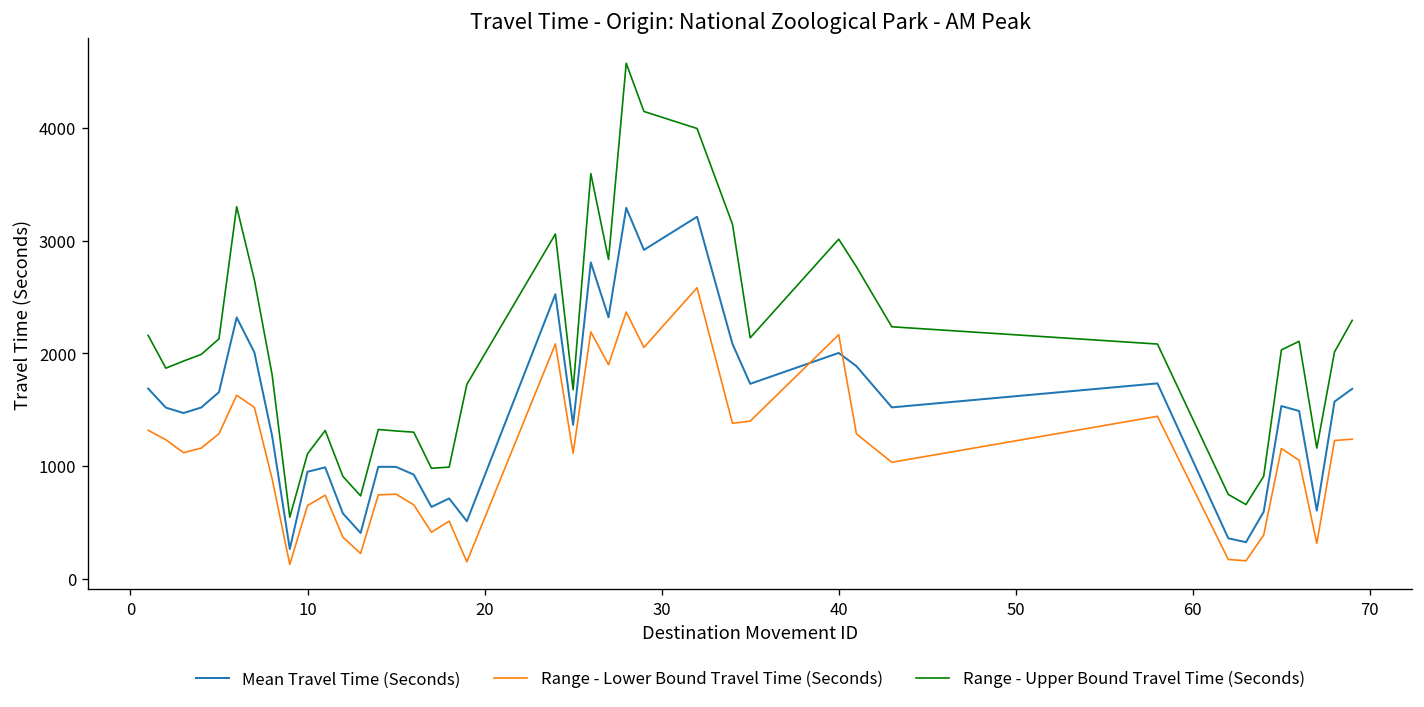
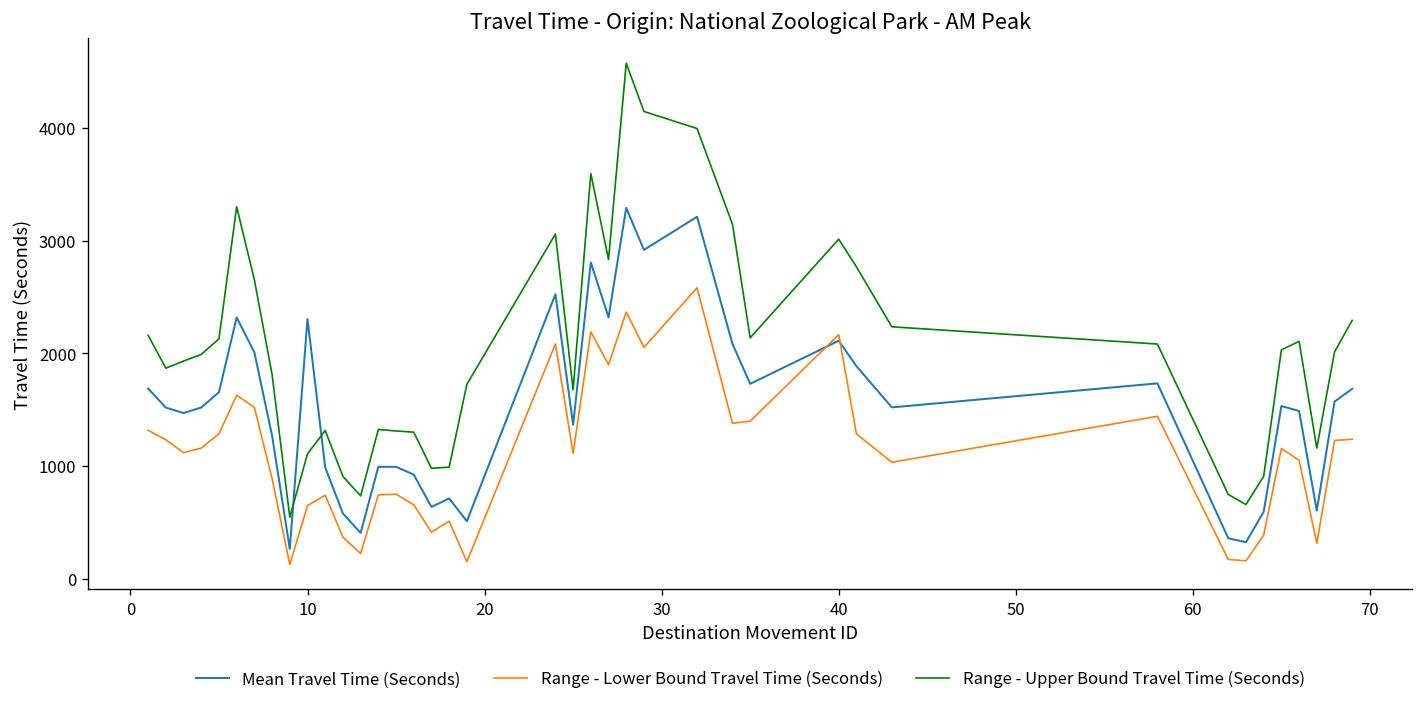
  {
    "Mean Travel Time (Seconds)": {
-     "10": 1000,
-     "40": 2000
+     "10": 2300,
+     "40": 2100
    },
    "Range - Lower Bound Travel Time (Seconds)": {
      "10": 700,
      "40": 2200
    },
    "Range - Upper Bound Travel Time (Seconds)": {
      "10": 1100,
      "40": 3000
    }
  }
